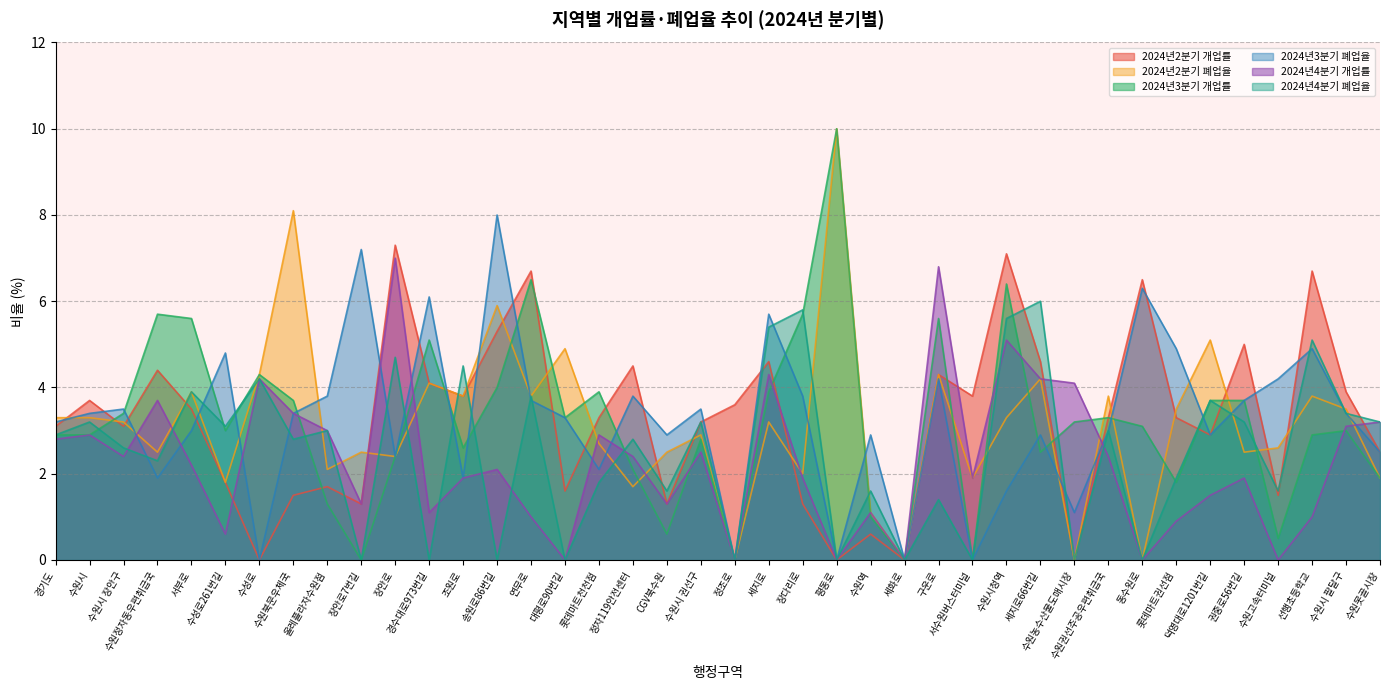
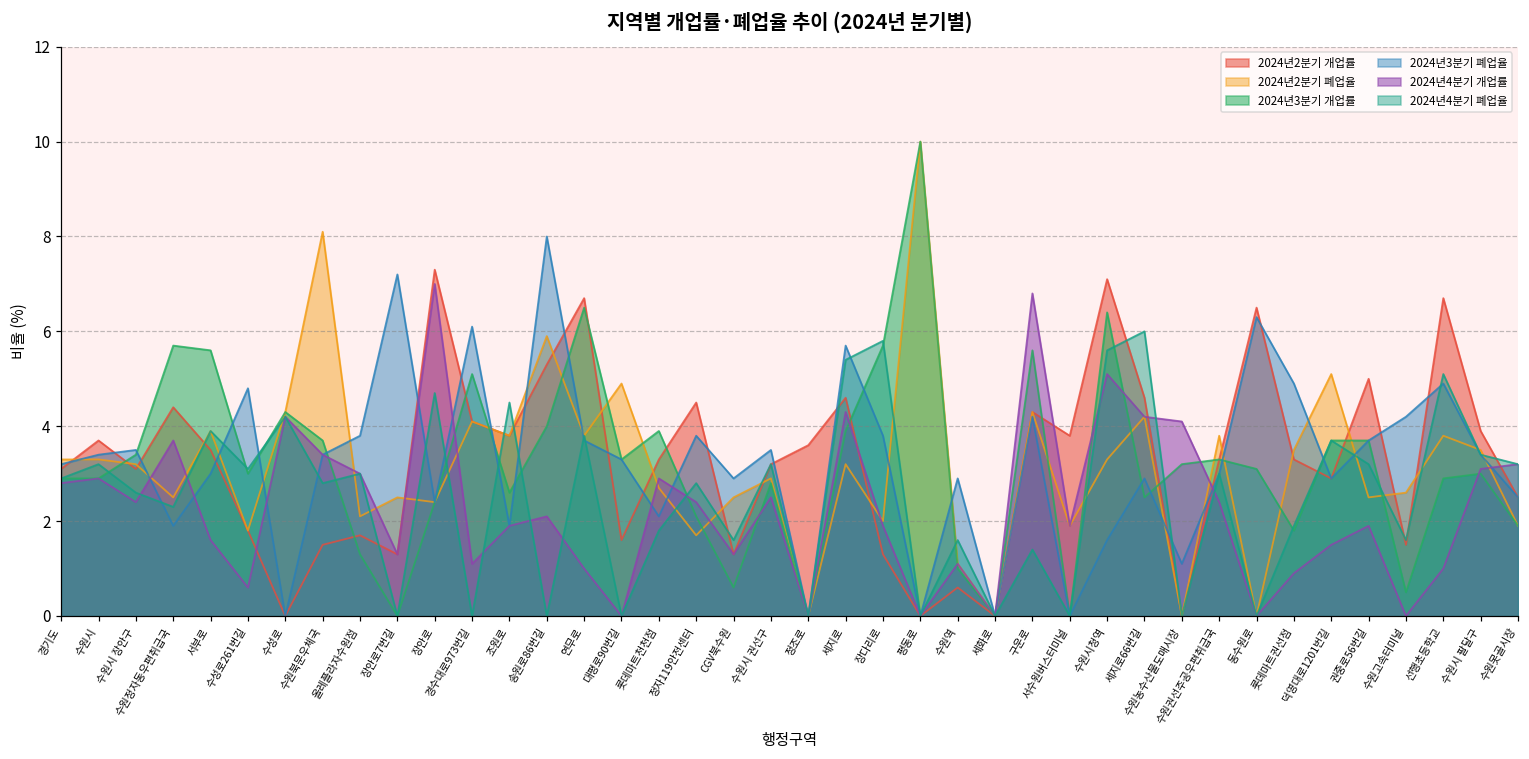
  {
    "2024년2분기 개업률": {
      "경기도": 3.1,
      "수원시": 3.7,
      "수원시 장안구": 3.1,
      "수원정자동우편취급국": 4.4,
      "서부로": 3.5,
      "수원북문우체국": 1.5,
      "올레플라자수원점": 1.7,
      "장안로": 7.3,
      "송원로86번길": 5.3,
      "연무로": 6.7,
      "대평로90번길": 1.6,
      "롯데마트천천점": 3.3,
      "정자119안전센터": 4.5,
      "정조로": 3.6,
      "세지로": 4.6,
      "장다리로": 1.3,
      "수원역": 0.6,
      "서수원버스터미널": 3.8,
      "수원시청역": 7.1,
      "세지로66번길": 4.6,
      "동수원로": 6.5,
      "롯데마트권선점": 3.3,
      "권중로56번길": 5.0,
      "수원고속터미널": 1.5,
      "선행초등학교": 6.7,
      "수원시 팔달구": 3.9
    },
    "2024년2분기 폐업율": {
      "경기도": 3.3,
      "수원시": 3.3,
      "수원시 장안구": 3.2,
      "수원정자동우편취급국": 2.5,
      "수원북문우체국": 8.1,
      "올레플라자수원점": 2.1,
      "장안로7번길": 2.5,
      "송원로86번길": 5.9,
      "대평로90번길": 4.9,
      "롯데마트천천점": 2.7,
      "정자119안전센터": 1.7,
      "CGV북수원": 2.5,
      "수원시 권선구": 2.9,
      "세지로": 3.2,
      "장다리로": 2.0,
      "수원시청역": 3.3,
      "수원권선주공우편취급국": 3.8,
      "롯데마트권선점": 3.5,
      "덕영대로1201번길": 5.1,
      "권중로56번길": 2.5,
      "수원고속터미널": 2.6,
      "선행초등학교": 3.8,
      "수원시 팔달구": 3.5
    },
    "2024년4분기 개업률": {
      "경기도": 2.8,
      "수원시 장안구": 2.4,
      "수원정자동우편취급국": 3.7,
-     "서부로": 2.2,
+     "서부로": 1.6,
      "수성로261번길": 0.6,
      "장안로": 7.0,
      "경수대로973번길": 1.1,
      "송원로86번길": 2.1,
      "연무로": 1.0,
      "롯데마트천천점": 2.9,
      "정자119안전센터": 2.4,
      "수원시 권선구": 2.5,
      "세지로": 4.3,
      "장다리로": 1.9,
      "구운로": 6.8,
      "수원시청역": 5.1,
      "수원농수산물도매시장": 4.1,
      "수원권선주공우편취급국": 2.4,
      "롯데마트권선점": 0.9,
      "덕영대로1201번길": 1.5,
      "권중로56번길": 1.9,
      "수원고속터미널": 0.0,
      "선행초등학교": 1.0,
      "수원시 팔달구": 3.1
    }
  }
